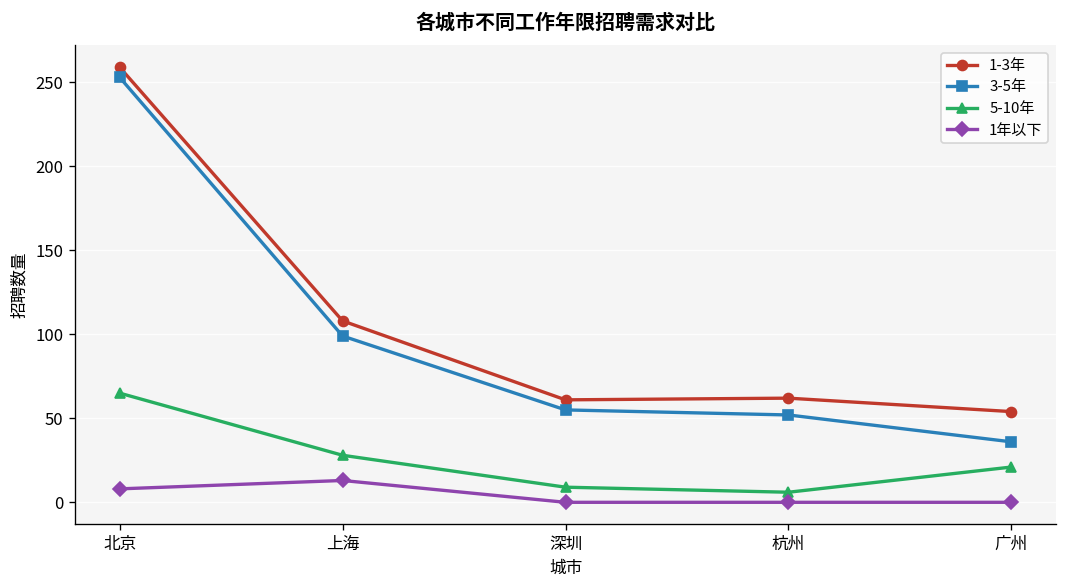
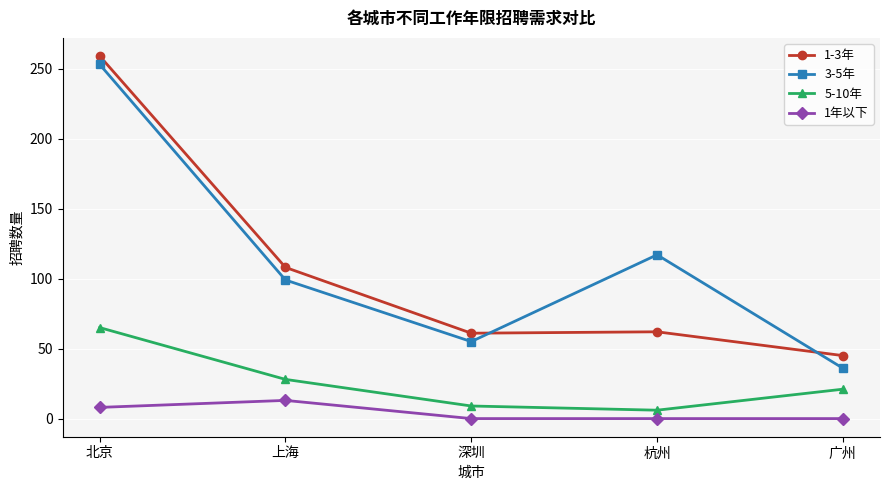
  {
    "1-3年": {
      "北京": 259,
      "上海": 108,
      "深圳": 61,
      "杭州": 62,
-     "广州": 54
+     "广州": 45
    },
    "3-5年": {
      "北京": 253,
      "上海": 99,
      "深圳": 55,
-     "杭州": 52,
+     "杭州": 117,
      "广州": 36
    },
    "5-10年": {
      "北京": 65,
      "上海": 28,
      "深圳": 9,
      "杭州": 6,
      "广州": 21
    },
    "1年以下": {
      "北京": 8,
      "上海": 13,
      "深圳": 0,
      "杭州": 0,
      "广州": 0
    }
  }
